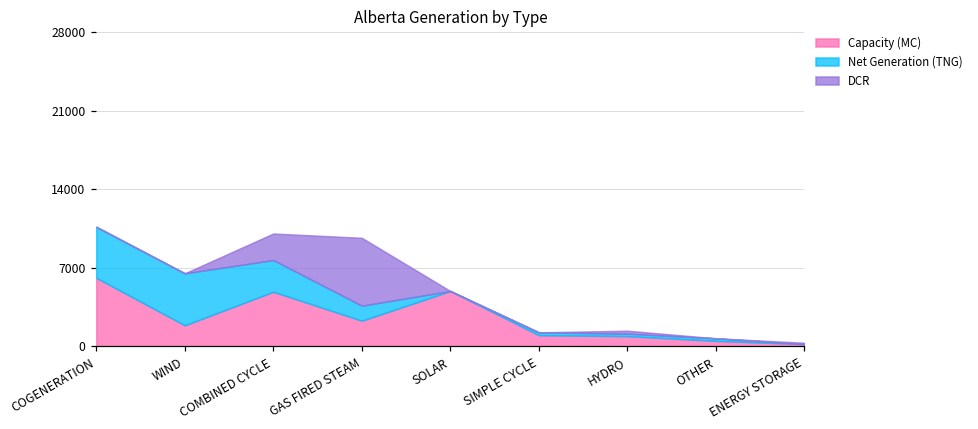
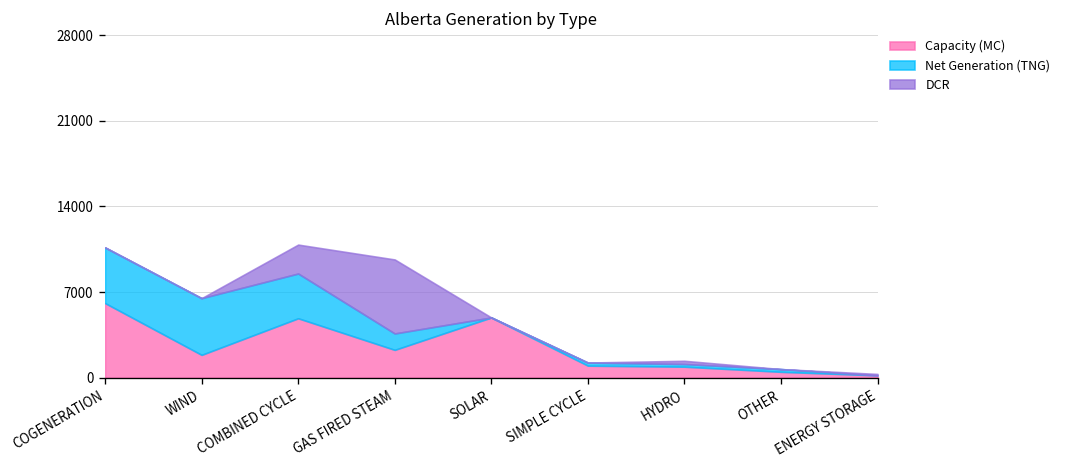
  {
    "Capacity (MC)": {
      "COGENERATION": 6100,
      "WIND": 1900,
      "COMBINED CYCLE": 4900,
      "GAS FIRED STEAM": 2300,
      "SIMPLE CYCLE": 1000
    },
    "Net Generation (TNG)": {
-     "COMBINED CYCLE": 2800,
+     "COMBINED CYCLE": 3700,
      "GAS FIRED STEAM": 1300
    },
    "DCR": {
      "COMBINED CYCLE": 2400,
      "GAS FIRED STEAM": 6100,
      "HYDRO": 300
    }
  }
